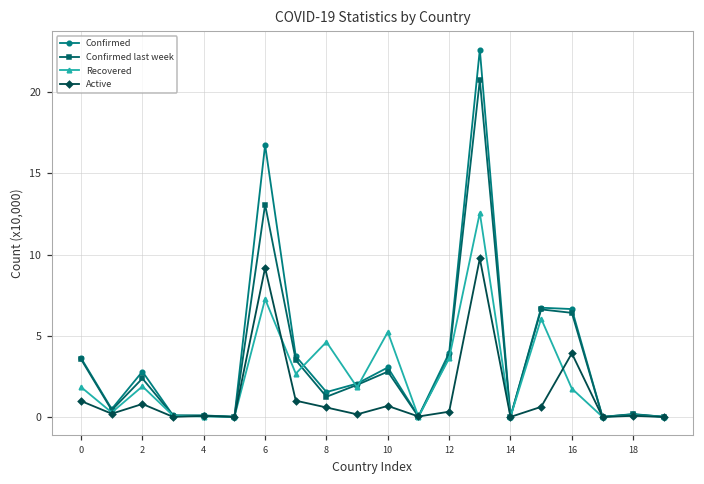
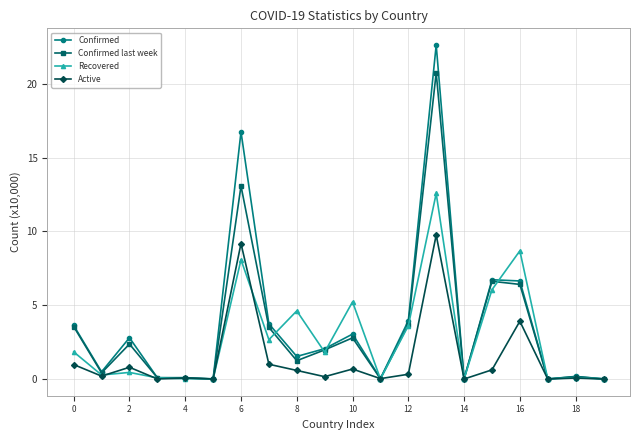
  {
    "Recovered": {
      "0": 1.8,
-     "2": 1.9,
-     "6": 7.3,
+     "2": 0.4,
+     "6": 8.1,
      "8": 4.6,
      "10": 5.2,
-     "16": 1.7
+     "16": 8.7
    }
  }
